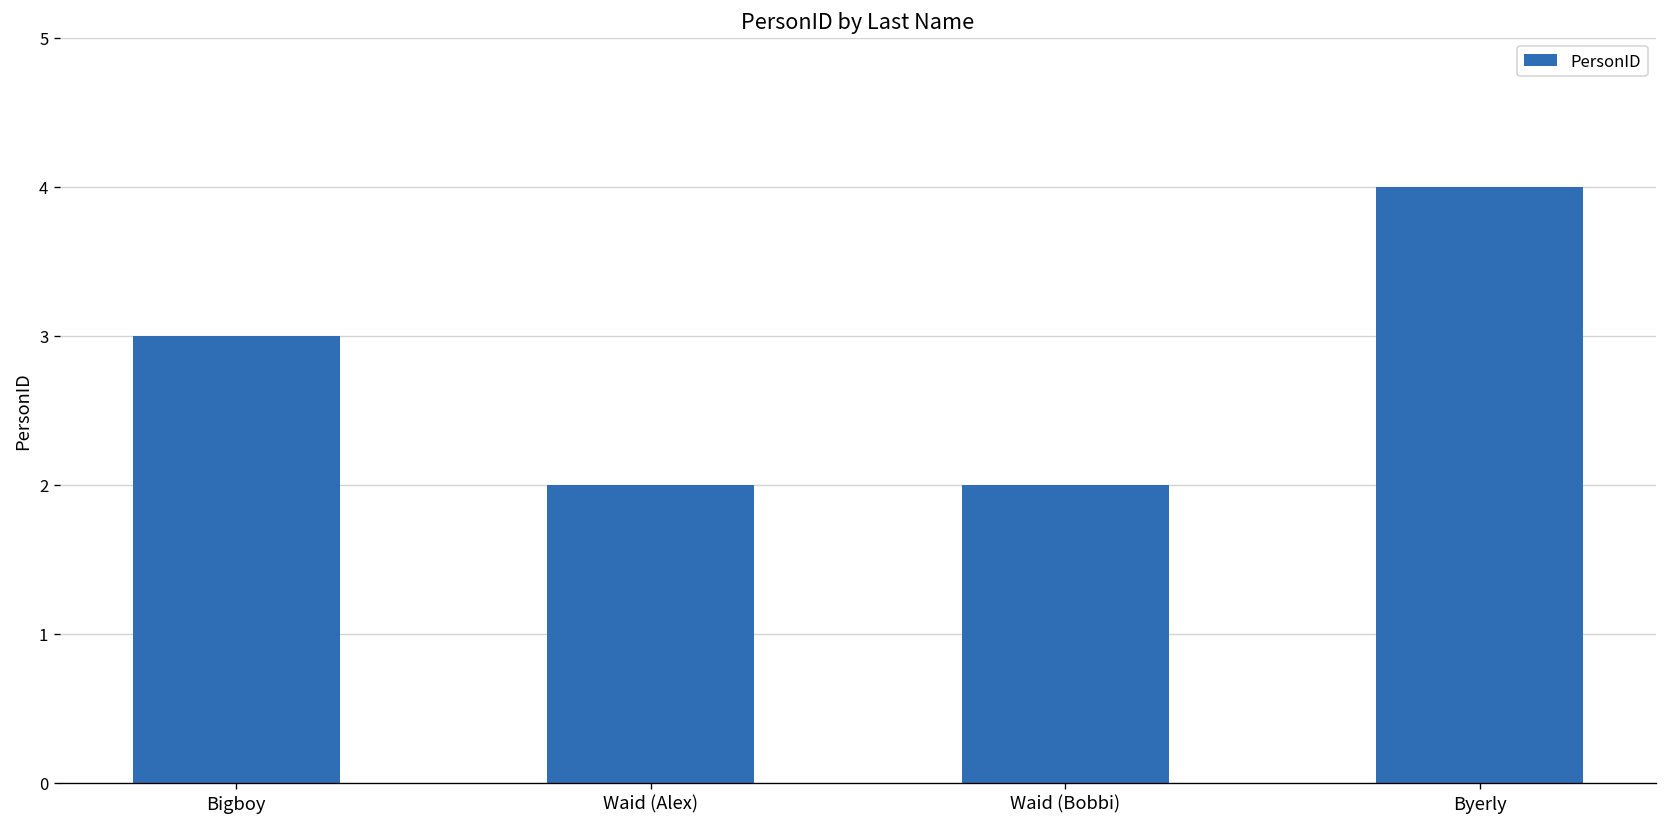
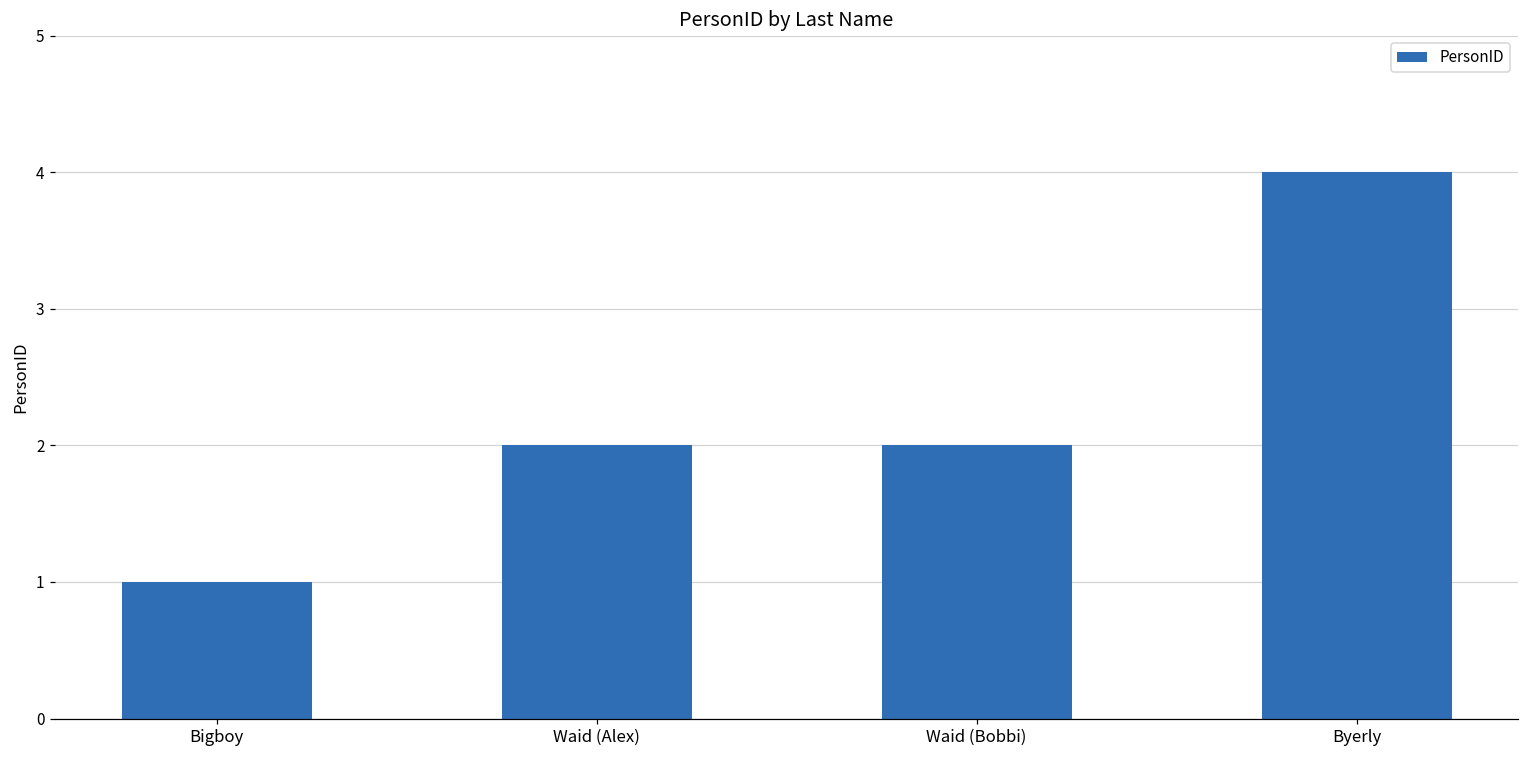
  {
-   "Bigboy": 3,
+   "Bigboy": 1,
    "Waid (Alex)": 2,
    "Waid (Bobbi)": 2,
    "Byerly": 4
  }
